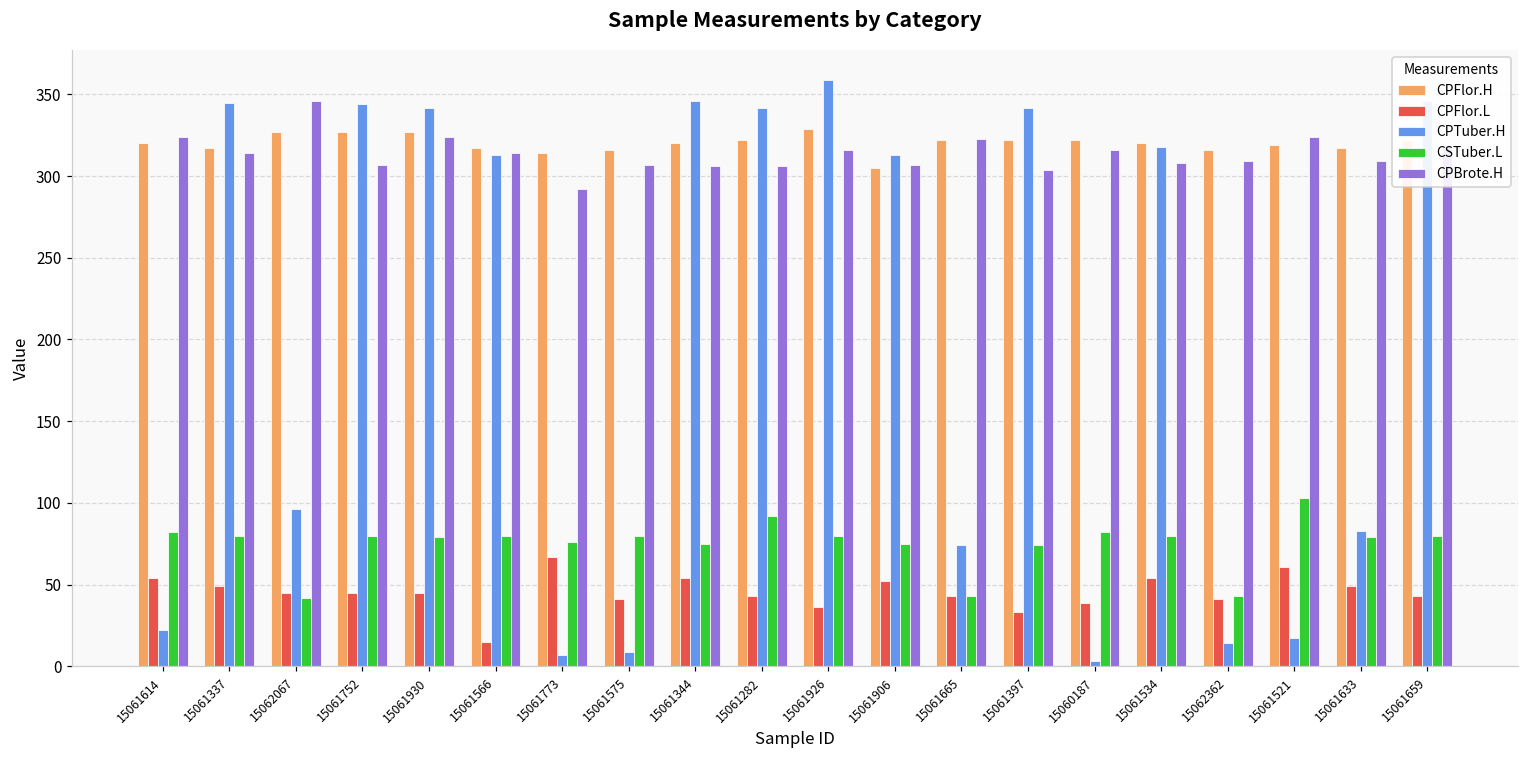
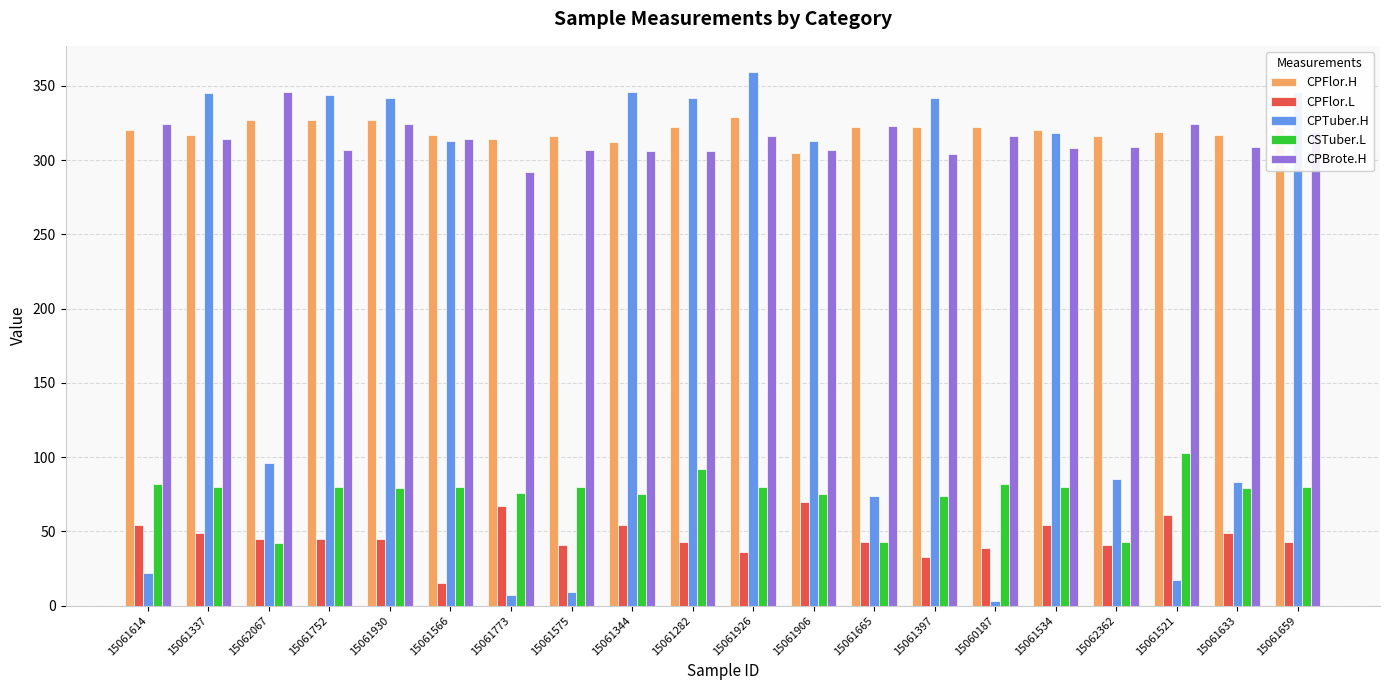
  {
    "CPFlor.H": {
      "15061614": 320,
      "15061337": 317,
      "15062067": 327,
      "15061752": 327,
      "15061930": 327,
      "15061566": 317,
      "15061773": 314,
      "15061575": 316,
-     "15061344": 320,
+     "15061344": 312,
      "15061282": 322,
      "15061926": 329,
      "15061906": 305,
      "15061665": 322,
      "15061397": 322,
      "15060187": 322,
      "15061534": 320,
      "15062362": 316,
      "15061521": 319,
      "15061633": 317
    },
    "CPFlor.L": {
      "15061614": 54,
      "15061337": 49,
      "15062067": 45,
      "15061752": 45,
      "15061930": 45,
      "15061566": 15,
      "15061773": 67,
      "15061575": 41,
      "15061344": 54,
      "15061282": 43,
      "15061926": 36,
-     "15061906": 52,
+     "15061906": 70,
      "15061665": 43,
      "15061397": 33,
      "15060187": 39,
      "15061534": 54,
      "15062362": 41,
      "15061521": 61,
      "15061633": 49,
      "15061659": 43
    },
    "CPTuber.H": {
      "15061614": 22,
      "15061337": 345,
      "15062067": 96,
      "15061752": 344,
      "15061930": 342,
      "15061566": 313,
      "15061773": 7,
      "15061575": 9,
      "15061344": 346,
      "15061282": 342,
      "15061926": 359,
      "15061906": 313,
      "15061665": 74,
      "15061397": 342,
      "15060187": 3,
      "15061534": 318,
-     "15062362": 14,
+     "15062362": 85,
      "15061521": 17,
      "15061633": 83
    },
    "CSTuber.L": {
      "15061614": 82,
      "15061337": 80,
      "15062067": 42,
      "15061752": 80,
      "15061930": 79,
      "15061566": 80,
      "15061773": 76,
      "15061575": 80,
      "15061344": 75,
      "15061282": 92,
      "15061926": 80,
      "15061906": 75,
      "15061665": 43,
      "15061397": 74,
      "15060187": 82,
      "15061534": 80,
      "15062362": 43,
      "15061521": 103,
      "15061633": 79,
      "15061659": 80
    },
    "CPBrote.H": {
      "15061614": 324,
      "15061337": 314,
      "15062067": 346,
      "15061752": 307,
      "15061930": 324,
      "15061566": 314,
      "15061773": 292,
      "15061575": 307,
      "15061344": 306,
      "15061282": 306,
      "15061926": 316,
      "15061906": 307,
      "15061665": 323,
      "15061397": 304,
      "15060187": 316,
      "15061534": 308,
      "15062362": 309,
      "15061521": 324,
      "15061633": 309
    }
  }
